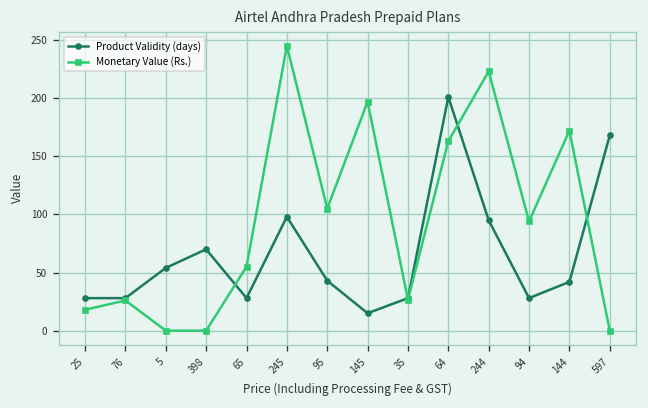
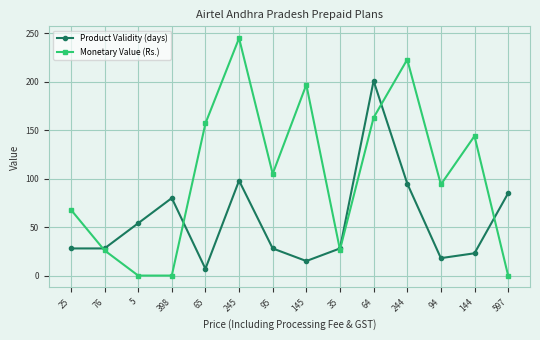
  {
    "Product Validity (days)": {
      "25": 30,
      "5": 50,
-     "398": 70,
-     "65": 30,
+     "398": 80,
+     "65": 10,
      "245": 100,
-     "95": 40,
+     "95": 30,
      "145": 20,
      "64": 200,
      "244": 100,
-     "94": 30,
-     "144": 40,
-     "597": 170
+     "94": 20,
+     "144": 20,
+     "597": 90
    },
    "Monetary Value (Rs.)": {
-     "25": 20,
+     "25": 70,
      "5": 0,
      "398": 0,
-     "65": 60,
+     "65": 160,
      "245": 250,
      "95": 110,
      "145": 200,
      "64": 160,
      "244": 220,
      "94": 90,
-     "144": 170,
+     "144": 140,
      "597": 0
    }
  }
